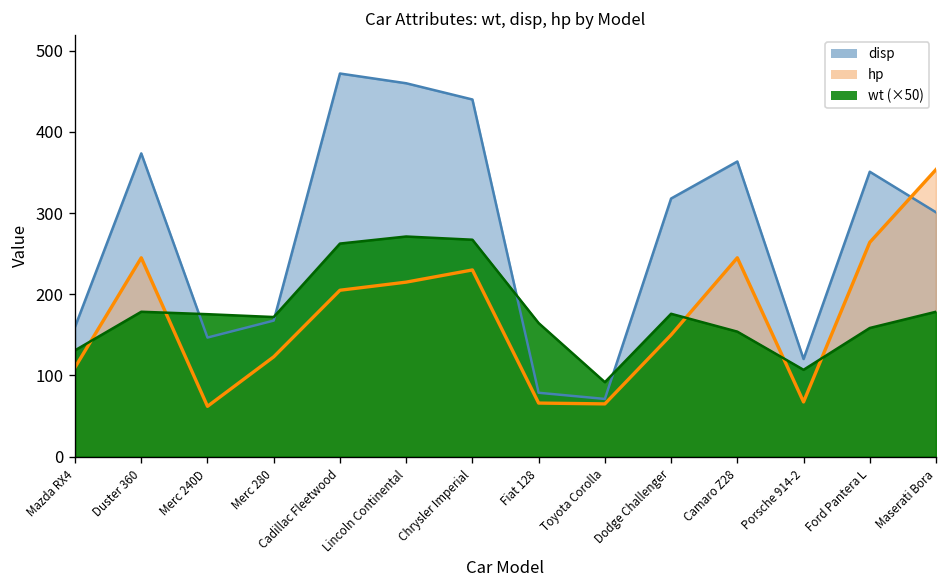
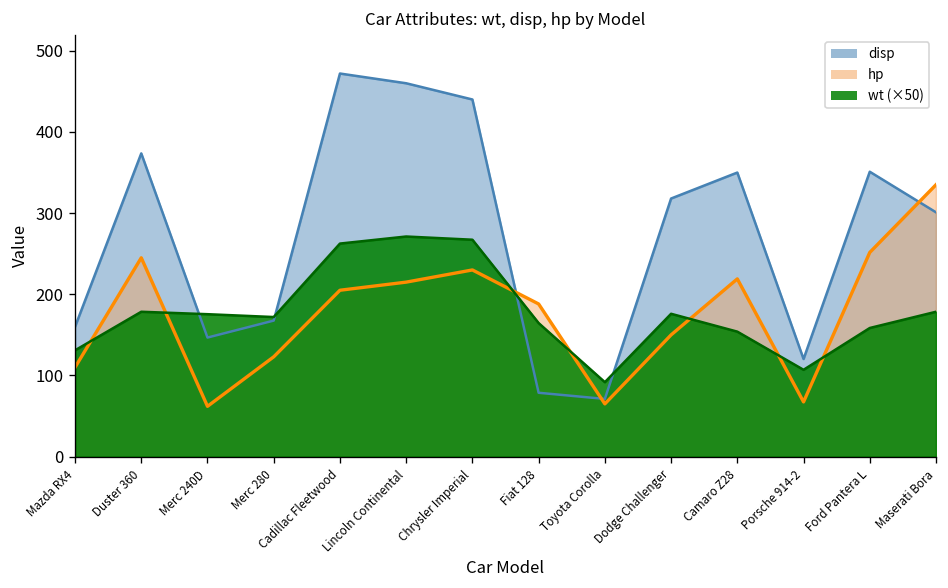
  {
    "disp": {
      "Mazda RX4": 160,
      "Duster 360": 370,
      "Merc 240D": 150,
      "Merc 280": 170,
      "Cadillac Fleetwood": 470,
      "Lincoln Continental": 460,
      "Chrysler Imperial": 440,
      "Fiat 128": 80,
      "Toyota Corolla": 70,
      "Dodge Challenger": 320,
-     "Camaro Z28": 360,
+     "Camaro Z28": 350,
      "Porsche 914-2": 120,
      "Ford Pantera L": 350,
      "Maserati Bora": 300
    },
    "hp": {
      "Mazda RX4": 110,
      "Duster 360": 250,
      "Merc 240D": 60,
      "Merc 280": 120,
      "Cadillac Fleetwood": 210,
      "Lincoln Continental": 220,
      "Chrysler Imperial": 230,
-     "Fiat 128": 70,
+     "Fiat 128": 190,
      "Toyota Corolla": 70,
      "Dodge Challenger": 150,
-     "Camaro Z28": 250,
+     "Camaro Z28": 220,
      "Porsche 914-2": 70,
-     "Ford Pantera L": 260,
-     "Maserati Bora": 350
+     "Ford Pantera L": 250,
+     "Maserati Bora": 340
    },
    "wt (×50)": {
      "Mazda RX4": 130,
      "Duster 360": 180,
      "Merc 240D": 180,
      "Merc 280": 170,
      "Cadillac Fleetwood": 260,
      "Lincoln Continental": 270,
      "Chrysler Imperial": 270,
      "Fiat 128": 160,
      "Toyota Corolla": 90,
      "Dodge Challenger": 180,
      "Camaro Z28": 150,
      "Porsche 914-2": 110,
      "Ford Pantera L": 160,
      "Maserati Bora": 180
    }
  }
